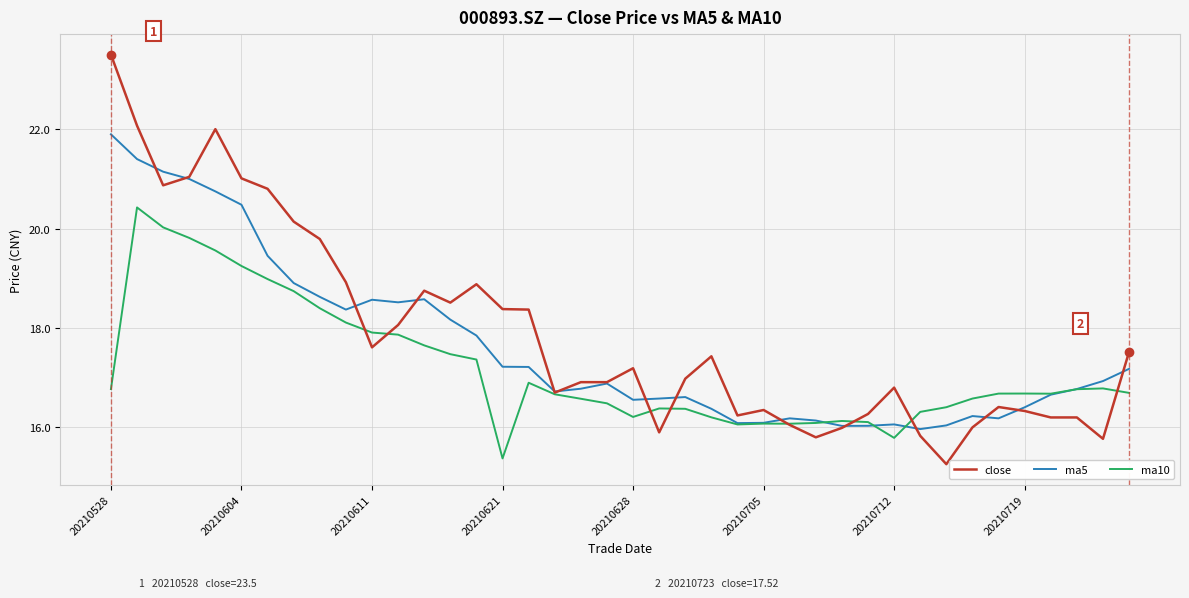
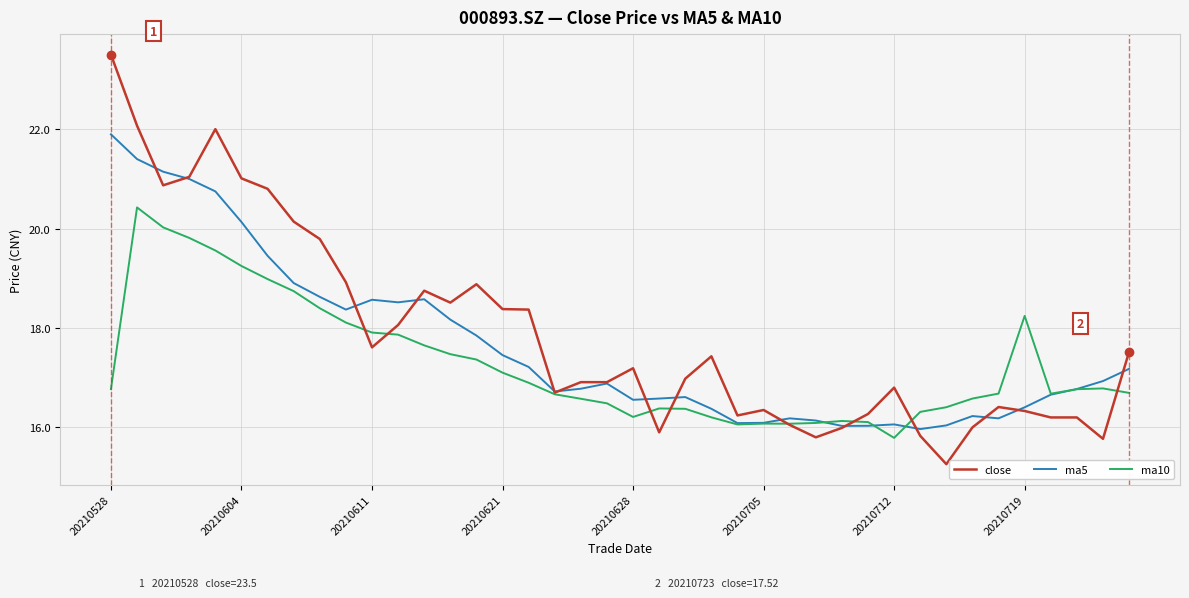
  {
    "ma5": {
      "20210528": 21.9,
-     "20210604": 20.5,
+     "20210604": 20.1,
      "20210611": 18.6,
-     "20210621": 17.2,
+     "20210621": 17.5,
      "20210628": 16.6,
      "20210712": 16.1,
      "20210719": 16.4
    },
    "ma10": {
      "20210528": 16.8,
      "20210604": 19.2,
      "20210611": 17.9,
-     "20210621": 15.4,
+     "20210621": 17.1,
      "20210628": 16.2,
      "20210712": 15.8,
-     "20210719": 16.7
+     "20210719": 18.2
    }
  }
